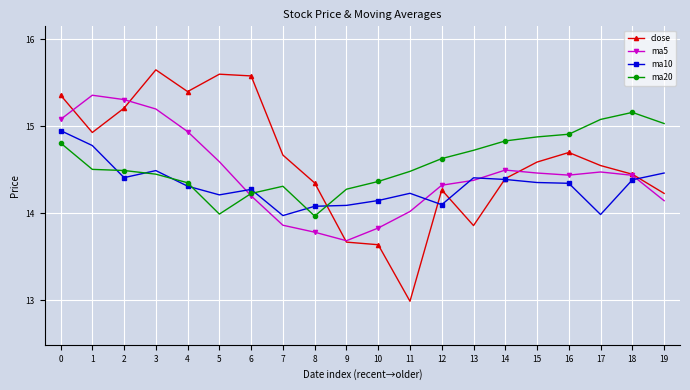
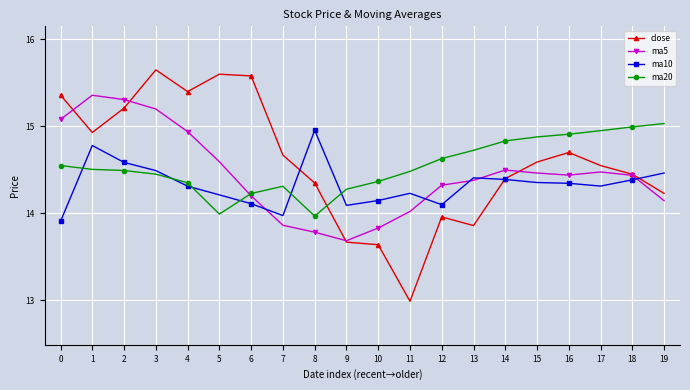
  {
    "close": {
      "0": 15.4,
      "1": 14.9,
      "2": 15.2,
      "3": 15.7,
      "4": 15.4,
      "5": 15.6,
      "6": 15.6,
      "7": 14.7,
      "8": 14.4,
      "10": 13.6,
      "11": 13.0,
-     "12": 14.3,
+     "12": 14.0,
      "13": 13.9,
      "15": 14.6,
      "16": 14.7,
      "17": 14.6,
      "19": 14.2
    },
    "ma5": {
      "0": 15.1,
      "1": 15.4,
      "2": 15.3,
      "3": 15.2,
      "4": 14.9,
      "5": 14.6,
      "7": 13.9,
      "8": 13.8,
      "10": 13.8,
      "11": 14.0,
      "12": 14.3,
      "14": 14.5,
      "15": 14.5,
      "16": 14.4,
      "17": 14.5,
      "19": 14.1
    },
    "ma10": {
-     "0": 15.0,
+     "0": 13.9,
      "1": 14.8,
-     "2": 14.4,
+     "2": 14.6,
      "3": 14.5,
      "4": 14.3,
      "5": 14.2,
-     "6": 14.3,
+     "6": 14.1,
      "7": 14.0,
-     "8": 14.1,
+     "8": 15.0,
      "9": 14.1,
      "10": 14.1,
      "11": 14.2,
      "12": 14.1,
      "15": 14.4,
      "16": 14.3,
-     "17": 14.0,
+     "17": 14.3,
      "18": 14.4,
      "19": 14.5
    },
    "ma20": {
-     "0": 14.8,
+     "0": 14.6,
      "1": 14.5,
      "2": 14.5,
      "3": 14.5,
      "4": 14.4,
      "5": 14.0,
      "7": 14.3,
      "8": 14.0,
      "9": 14.3,
      "10": 14.4,
      "11": 14.5,
      "12": 14.6,
      "13": 14.7,
      "14": 14.8,
      "15": 14.9,
      "16": 14.9,
-     "17": 15.1,
-     "18": 15.2,
+     "17": 15.0,
+     "18": 15.0,
      "19": 15.0
    }
  }
